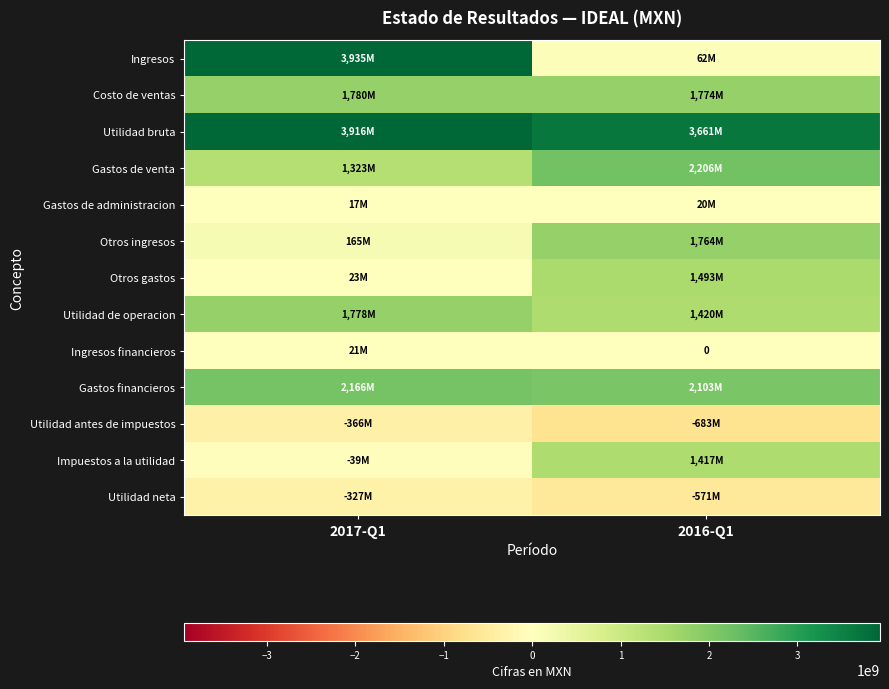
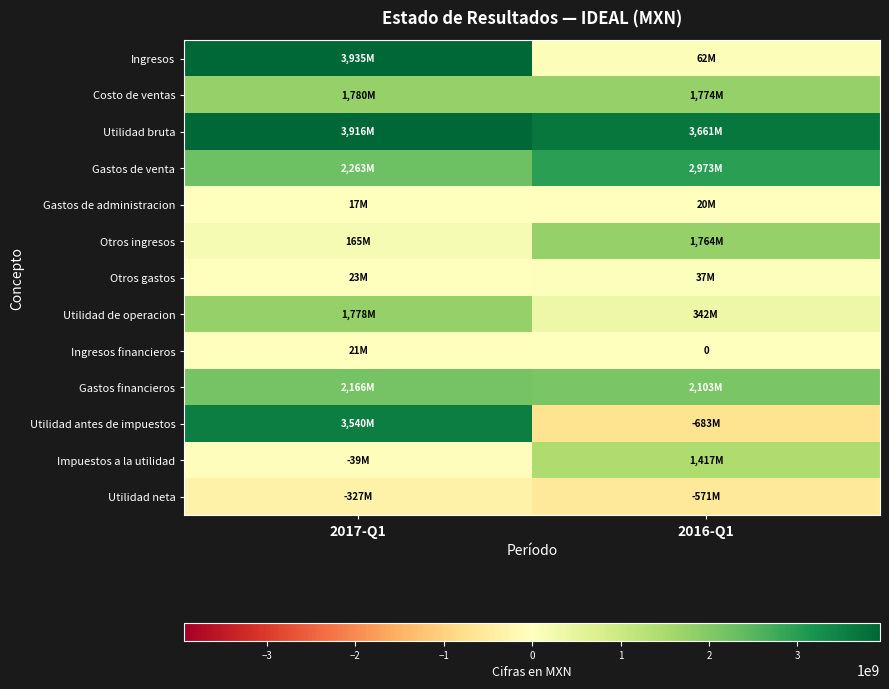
  {
    "Ingresos": {
      "2017-Q1": "3,935M",
      "2016-Q1": "62M"
    },
    "Costo de ventas": {
      "2017-Q1": "1,780M",
      "2016-Q1": "1,774M"
    },
    "Utilidad bruta": {
      "2017-Q1": "3,916M",
      "2016-Q1": "3,661M"
    },
    "Gastos de venta": {
-     "2017-Q1": "1,323M",
-     "2016-Q1": "2,206M"
+     "2017-Q1": "2,263M",
+     "2016-Q1": "2,973M"
    },
    "Gastos de administracion": {
      "2017-Q1": "17M",
      "2016-Q1": "20M"
    },
    "Otros ingresos": {
      "2017-Q1": "165M",
      "2016-Q1": "1,764M"
    },
    "Otros gastos": {
      "2017-Q1": "23M",
-     "2016-Q1": "1,493M"
+     "2016-Q1": "37M"
    },
    "Utilidad de operacion": {
      "2017-Q1": "1,778M",
-     "2016-Q1": "1,420M"
+     "2016-Q1": "342M"
    },
    "Ingresos financieros": {
      "2017-Q1": "21M",
      "2016-Q1": "0"
    },
    "Gastos financieros": {
      "2017-Q1": "2,166M",
      "2016-Q1": "2,103M"
    },
    "Utilidad antes de impuestos": {
-     "2017-Q1": "-366M",
+     "2017-Q1": "3,540M",
      "2016-Q1": "-683M"
    },
    "Impuestos a la utilidad": {
      "2017-Q1": "-39M",
      "2016-Q1": "1,417M"
    },
    "Utilidad neta": {
      "2017-Q1": "-327M",
      "2016-Q1": "-571M"
    }
  }
